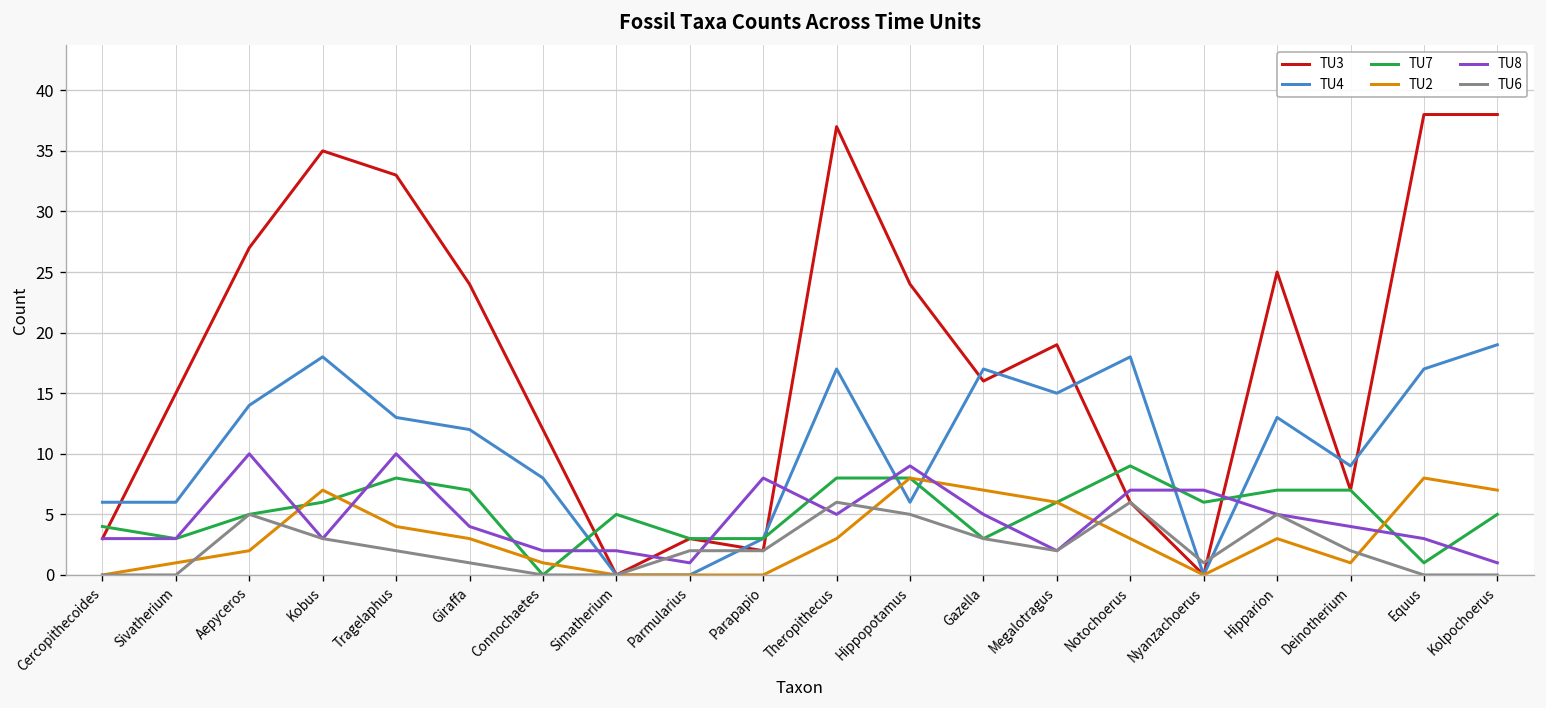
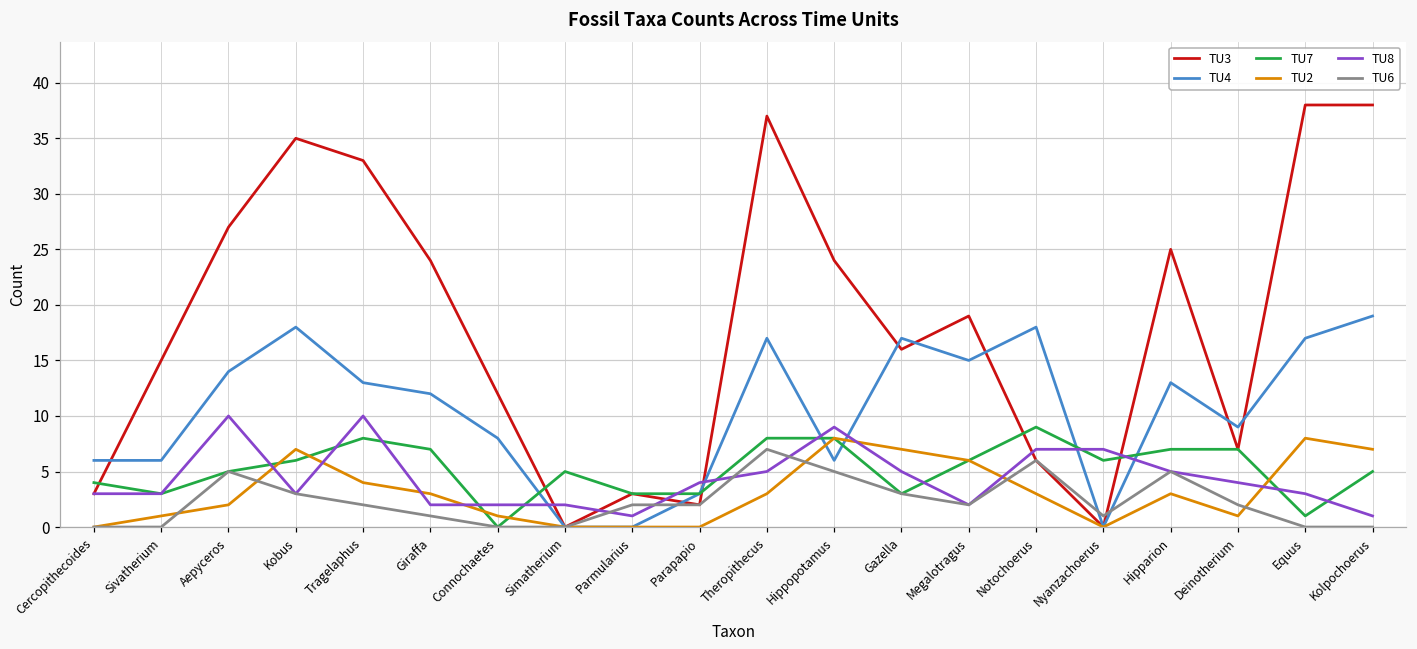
  {
    "TU3": {
      "Sivatherium": 15,
      "Aepyceros": 27,
      "Kobus": 35,
      "Tragelaphus": 33,
      "Giraffa": 24,
      "Connochaetes": 12,
      "Theropithecus": 37,
      "Hippopotamus": 24,
      "Gazella": 16,
      "Megalotragus": 19,
      "Hipparion": 25,
      "Equus": 38,
      "Kolpochoerus": 38
    },
    "TU4": {
      "Cercopithecoides": 6,
      "Sivatherium": 6,
      "Aepyceros": 14,
      "Kobus": 18,
      "Tragelaphus": 13,
      "Giraffa": 12,
      "Connochaetes": 8,
      "Theropithecus": 17,
      "Hippopotamus": 6,
      "Gazella": 17,
      "Megalotragus": 15,
      "Notochoerus": 18,
      "Hipparion": 13,
      "Deinotherium": 9,
      "Equus": 17,
      "Kolpochoerus": 19
    },
    "TU7": {
      "Cercopithecoides": 4,
      "Kobus": 6,
      "Tragelaphus": 8,
      "Giraffa": 7,
      "Simatherium": 5,
      "Theropithecus": 8,
      "Notochoerus": 9,
      "Nyanzachoerus": 6,
      "Hipparion": 7,
      "Equus": 1,
      "Kolpochoerus": 5
    },
    "TU2": {
      "Sivatherium": 1,
      "Aepyceros": 2,
      "Kobus": 7,
      "Tragelaphus": 4,
      "Giraffa": 3,
      "Connochaetes": 1,
      "Parapapio": 0,
      "Theropithecus": 3,
      "Gazella": 7,
      "Notochoerus": 3,
      "Hipparion": 3,
      "Deinotherium": 1,
      "Equus": 8,
      "Kolpochoerus": 7
    },
    "TU8": {
      "Aepyceros": 10,
      "Tragelaphus": 10,
-     "Giraffa": 4,
+     "Giraffa": 2,
      "Connochaetes": 2,
      "Simatherium": 2,
      "Parmularius": 1,
-     "Parapapio": 8,
+     "Parapapio": 4,
      "Theropithecus": 5,
      "Hippopotamus": 9,
      "Gazella": 5,
      "Notochoerus": 7,
      "Nyanzachoerus": 7,
      "Deinotherium": 4,
      "Equus": 3,
      "Kolpochoerus": 1
    },
    "TU6": {
      "Sivatherium": 0,
      "Tragelaphus": 2,
      "Giraffa": 1,
      "Parmularius": 2,
-     "Theropithecus": 6,
+     "Theropithecus": 7,
      "Hippopotamus": 5,
      "Nyanzachoerus": 1,
      "Deinotherium": 2,
      "Equus": 0,
      "Kolpochoerus": 0
    }
  }
